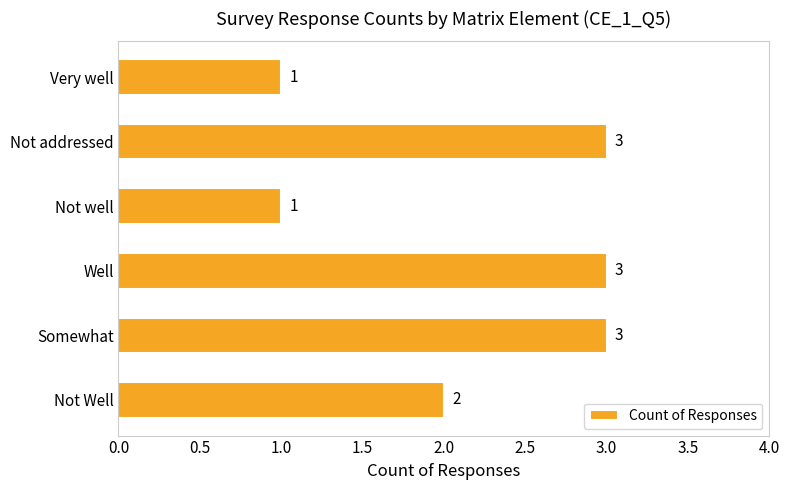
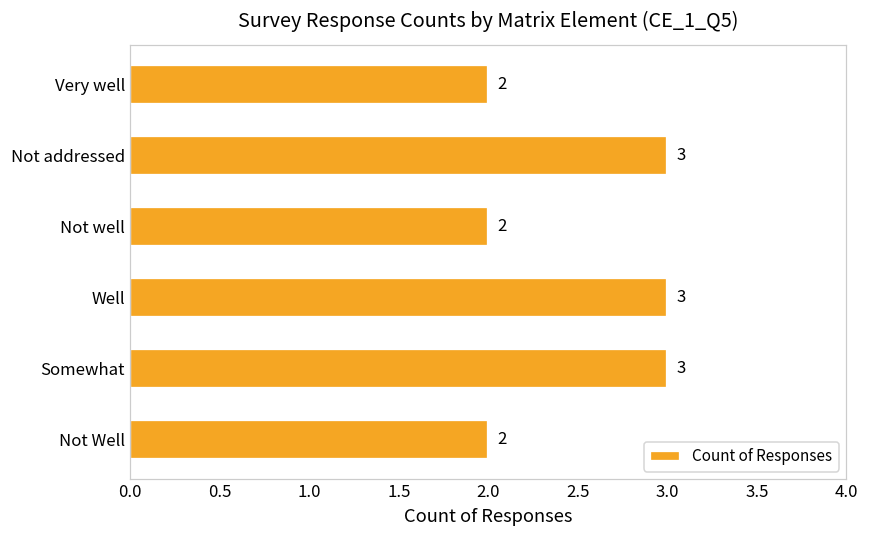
  {
-   "Very well": 1,
+   "Very well": 2,
    "Not addressed": 3,
-   "Not well": 1,
+   "Not well": 2,
    "Well": 3,
    "Somewhat": 3,
    "Not Well": 2
  }
